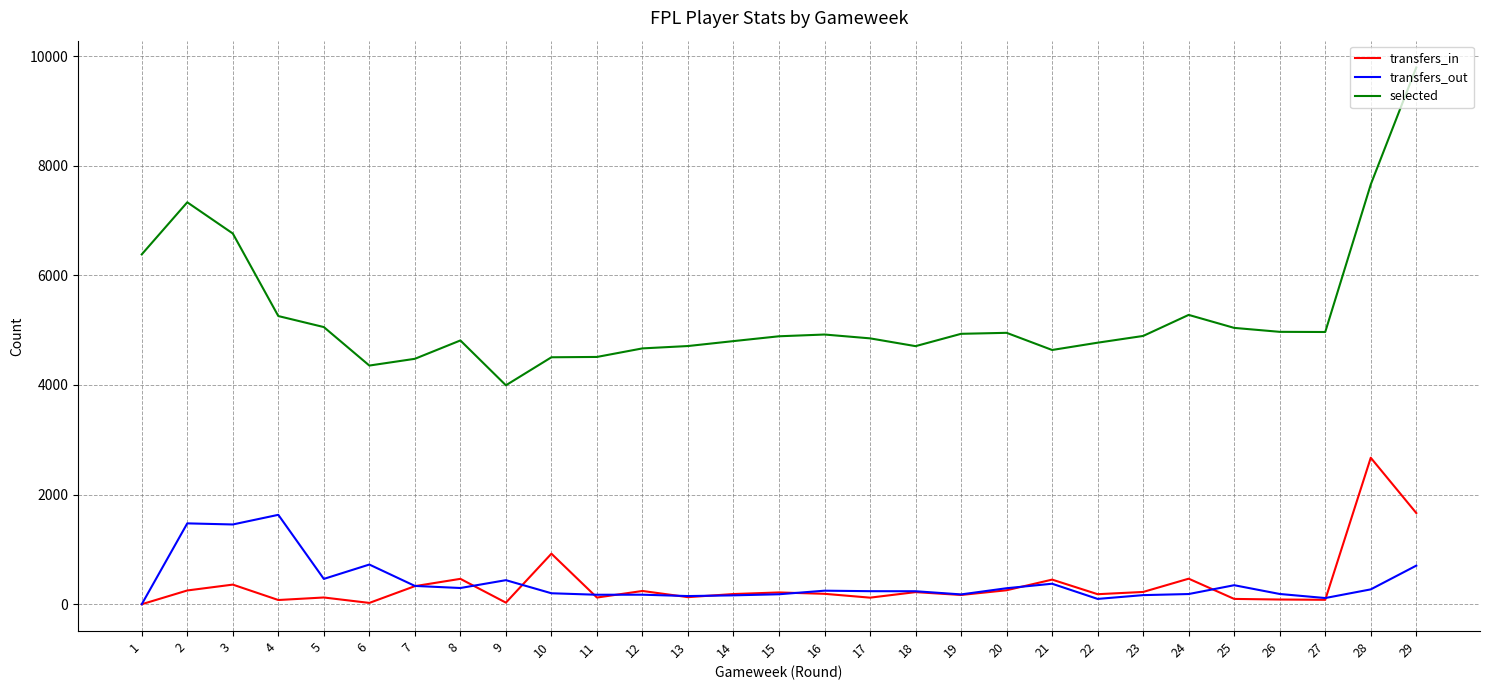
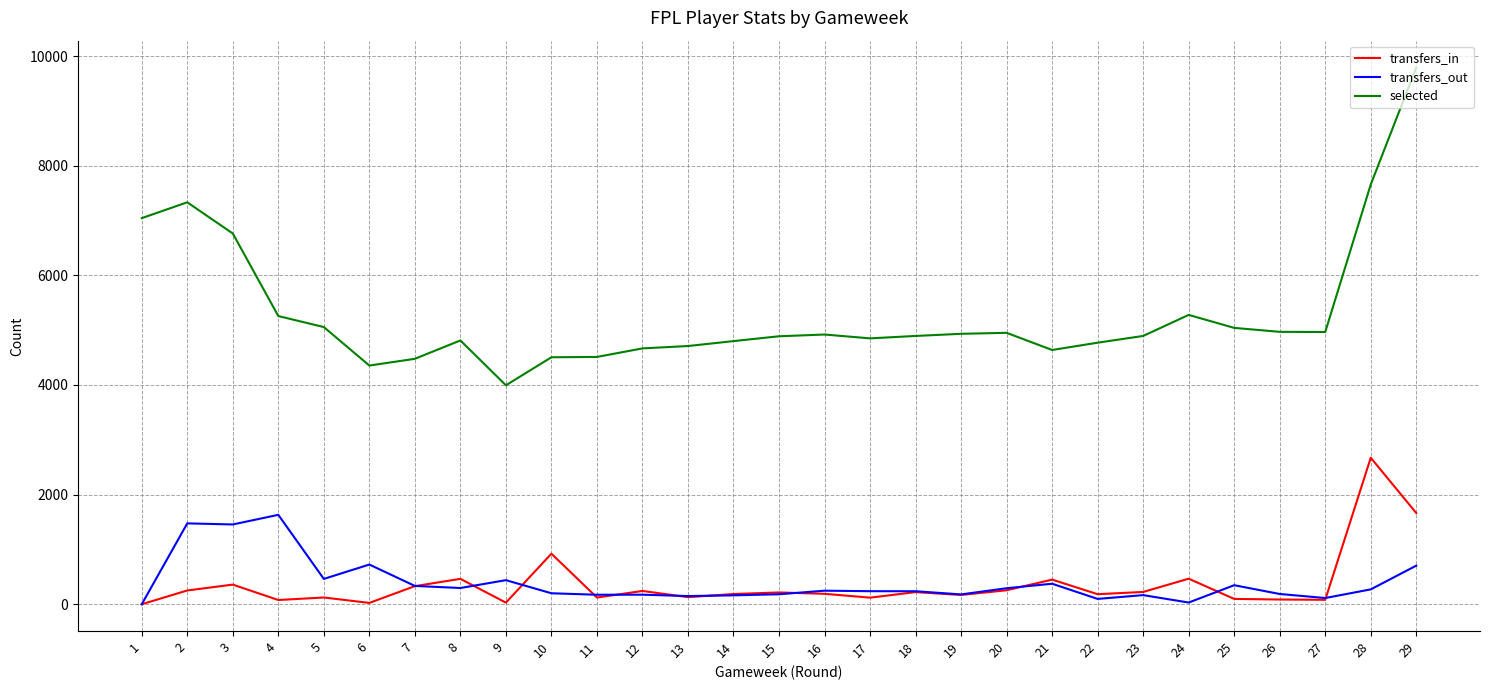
  {
    "transfers_in": {
      "2": 300,
      "3": 400,
      "4": 100,
      "5": 100,
      "6": 0,
      "8": 500,
      "9": 0,
      "10": 900,
      "11": 100,
      "12": 200,
      "16": 200,
      "17": 100,
      "21": 400,
      "22": 200,
      "23": 200,
      "24": 500,
      "25": 100,
      "26": 100,
      "28": 2700,
      "29": 1700
    },
    "transfers_out": {
      "2": 1500,
      "3": 1500,
      "4": 1600,
      "5": 500,
      "6": 700,
      "8": 300,
      "9": 400,
      "10": 200,
      "11": 200,
      "12": 200,
      "16": 200,
      "17": 200,
      "21": 400,
      "22": 100,
      "23": 200,
-     "24": 200,
+     "24": 0,
      "25": 300,
      "26": 200,
      "28": 300,
      "29": 700
    },
    "selected": {
-     "1": 6400,
+     "1": 7000,
      "2": 7300,
      "3": 6800,
      "4": 5300,
      "5": 5100,
      "6": 4400,
      "7": 4500,
      "8": 4800,
      "9": 4000,
      "10": 4500,
      "11": 4500,
      "12": 4700,
      "13": 4700,
      "14": 4800,
      "15": 4900,
      "16": 4900,
      "17": 4900,
-     "18": 4700,
+     "18": 4900,
      "19": 4900,
      "20": 5000,
      "21": 4600,
      "22": 4800,
      "23": 4900,
      "24": 5300,
      "25": 5000,
      "26": 5000,
      "27": 5000,
      "28": 7700
    }
  }
